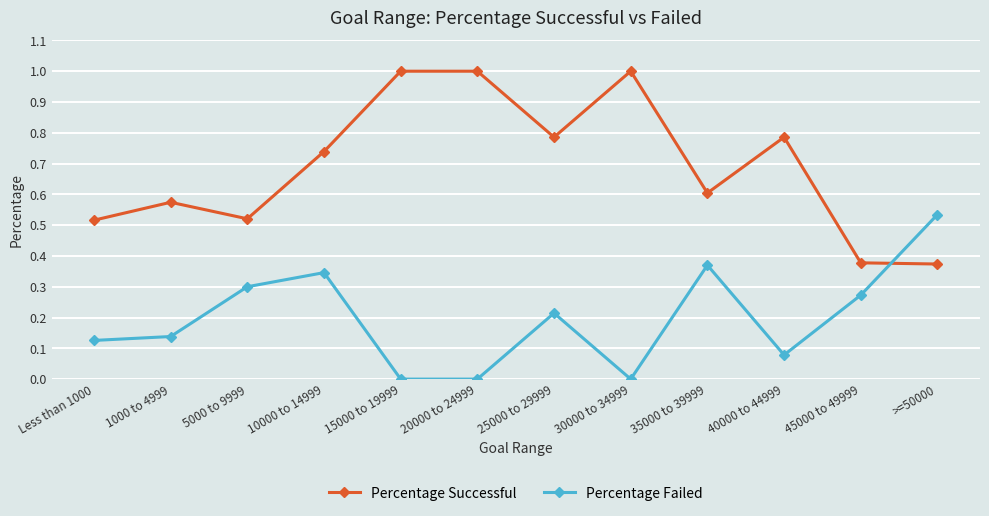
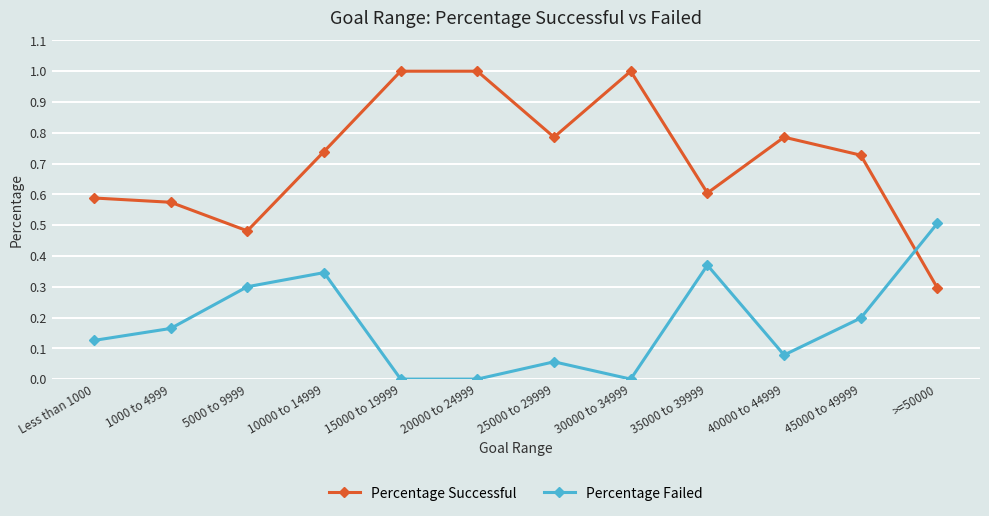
  {
    "Percentage Successful": {
-     "Less than 1000": 0.52,
+     "Less than 1000": 0.59,
      "1000 to 4999": 0.57,
-     "5000 to 9999": 0.52,
+     "5000 to 9999": 0.48,
      "10000 to 14999": 0.74,
      "15000 to 19999": 1.00,
      "20000 to 24999": 1.00,
      "25000 to 29999": 0.79,
      "30000 to 34999": 1.00,
      "35000 to 39999": 0.60,
      "40000 to 44999": 0.79,
-     "45000 to 49999": 0.38,
-     ">=50000": 0.37
+     "45000 to 49999": 0.73,
+     ">=50000": 0.30
    },
    "Percentage Failed": {
      "Less than 1000": 0.13,
-     "1000 to 4999": 0.14,
+     "1000 to 4999": 0.16,
      "5000 to 9999": 0.30,
      "10000 to 14999": 0.35,
      "15000 to 19999": 0.00,
      "20000 to 24999": 0.00,
-     "25000 to 29999": 0.21,
+     "25000 to 29999": 0.06,
      "30000 to 34999": 0.00,
      "35000 to 39999": 0.37,
      "40000 to 44999": 0.08,
-     "45000 to 49999": 0.27,
-     ">=50000": 0.53
+     "45000 to 49999": 0.20,
+     ">=50000": 0.51
    }
  }
